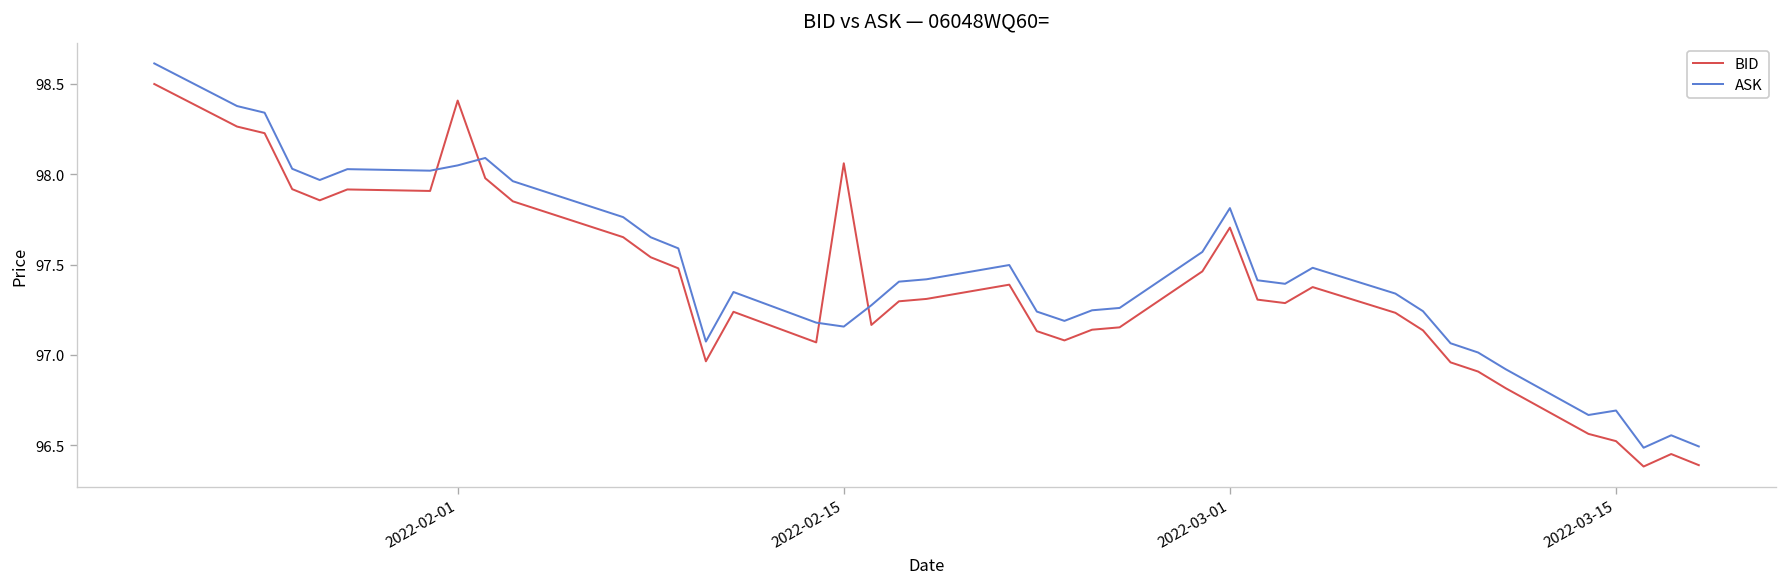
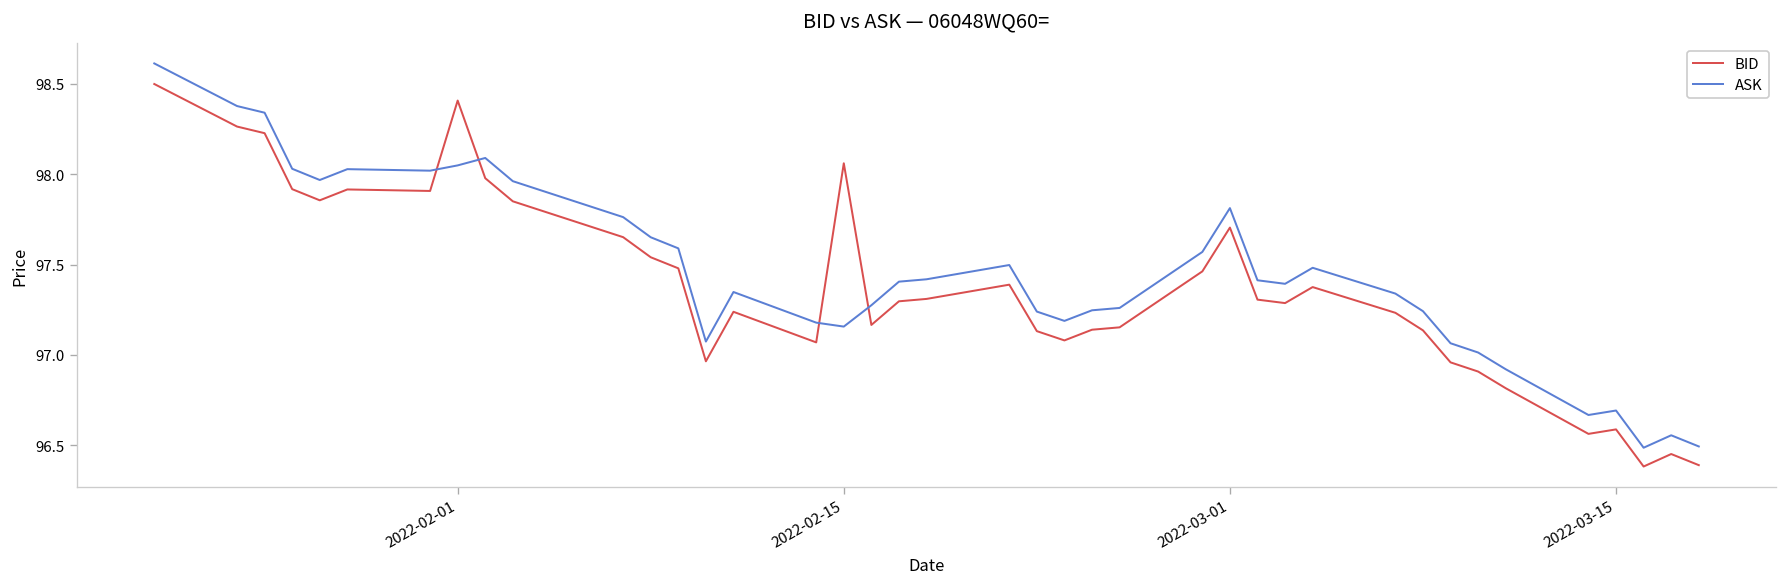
  {
    "BID": {
      "2022-02-01": 98.41,
      "2022-02-15": 98.06,
      "2022-03-01": 97.70,
-     "2022-03-15": 96.52
+     "2022-03-15": 96.59
    },
    "ASK": {
      "2022-02-01": 98.05,
      "2022-02-15": 97.16,
      "2022-03-01": 97.81,
      "2022-03-15": 96.69
    }
  }
